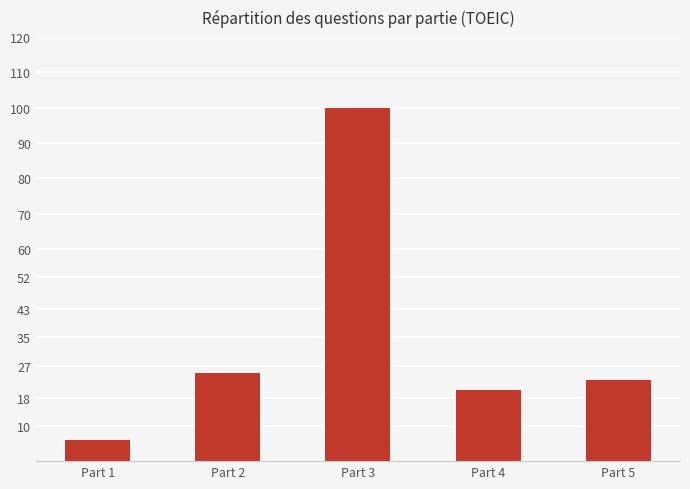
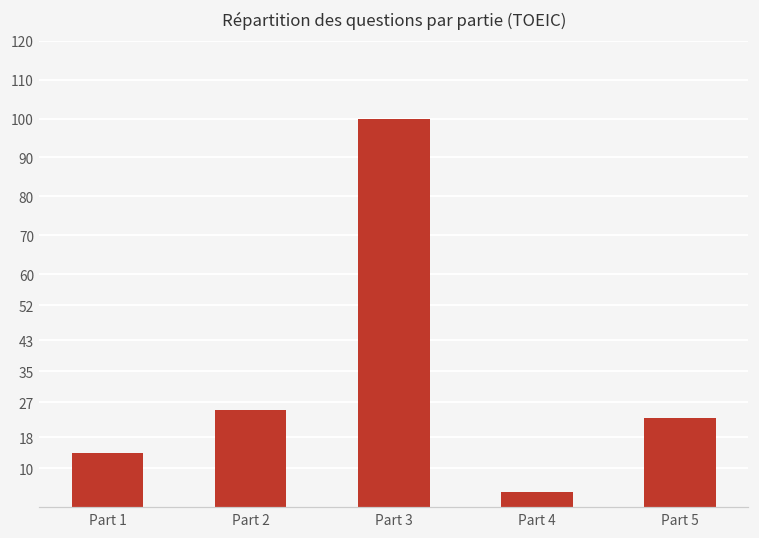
  {
-   "Part 1": 6,
+   "Part 1": 14,
    "Part 2": 25,
    "Part 3": 100,
-   "Part 4": 20,
+   "Part 4": 4,
    "Part 5": 23
  }
